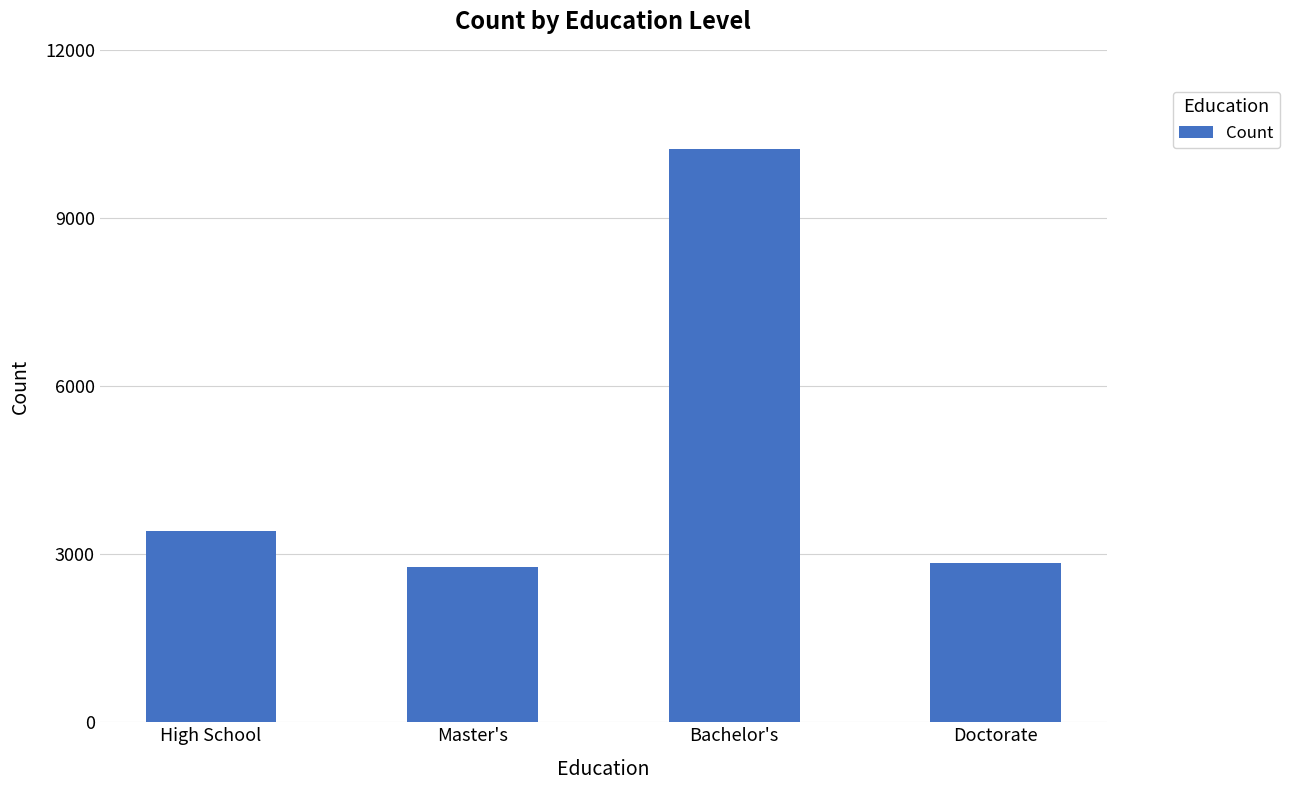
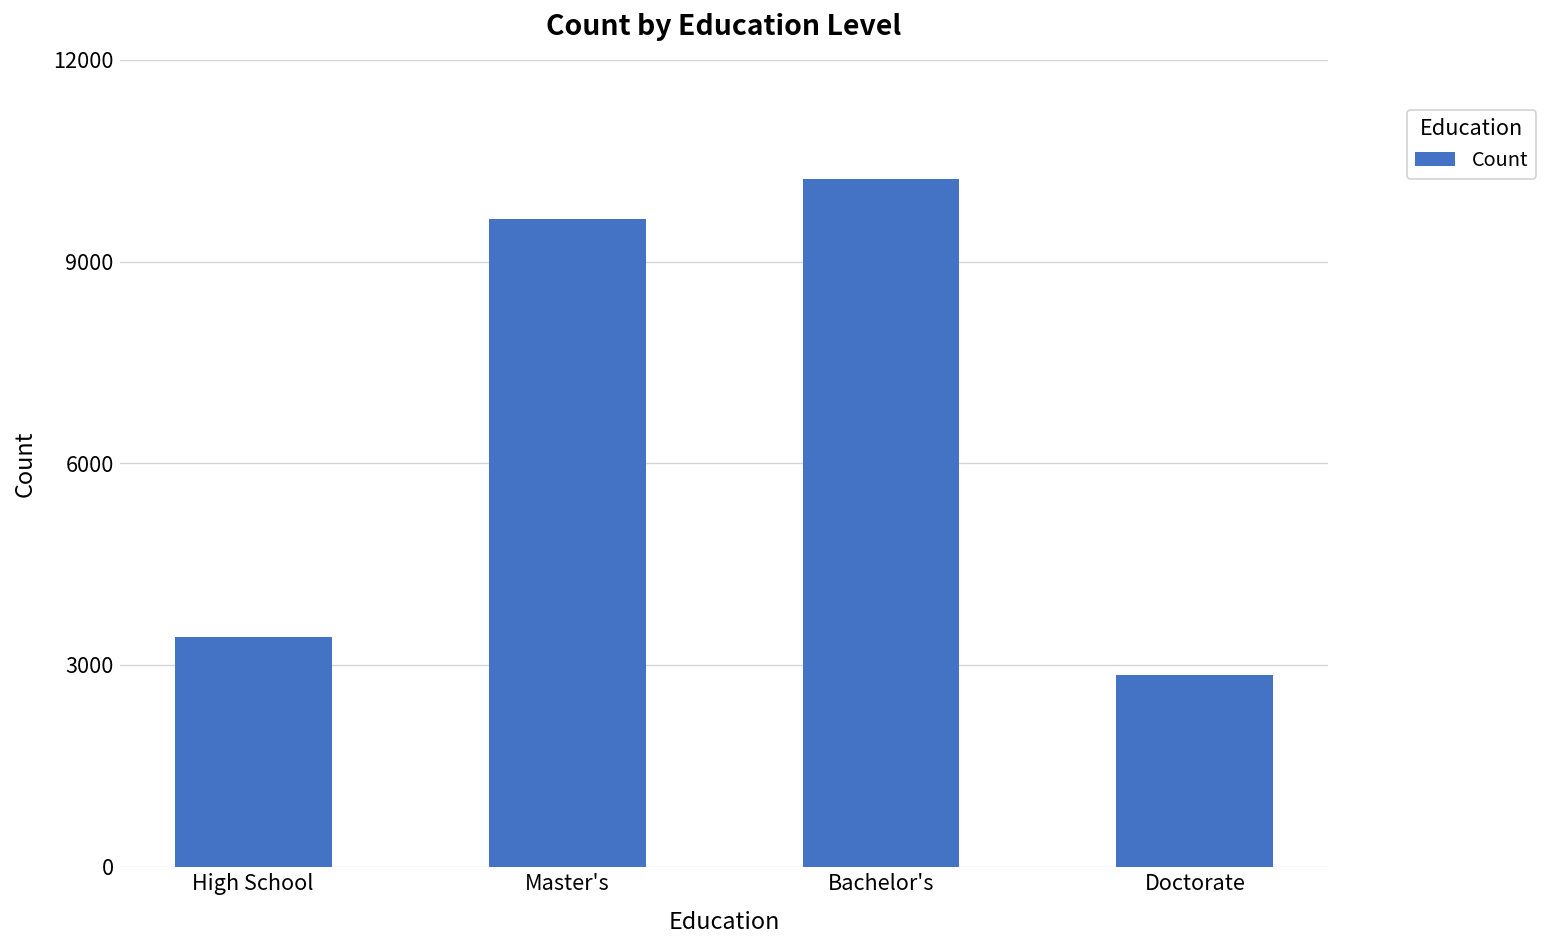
  {
    "High School": 3400,
-   "Master's": 2800,
+   "Master's": 9600,
    "Bachelor's": 10200,
    "Doctorate": 2900
  }
